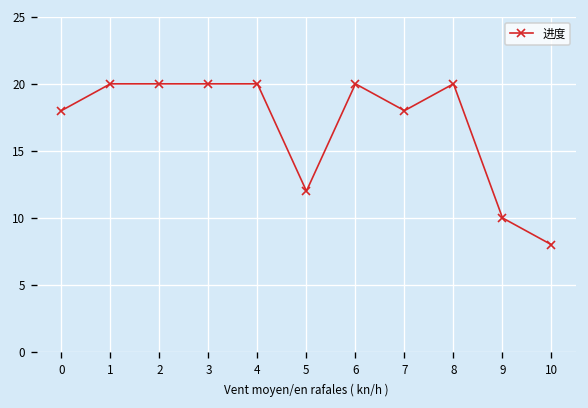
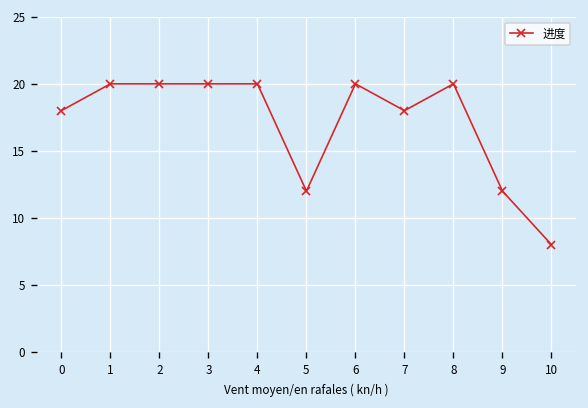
  {
    "0": 18.0,
    "1": 20.0,
    "2": 20.0,
    "3": 20.0,
    "4": 20.0,
    "5": 12.0,
    "6": 20.0,
    "7": 18.0,
    "8": 20.0,
-   "9": 10.0,
+   "9": 12.0,
    "10": 8.0
  }
